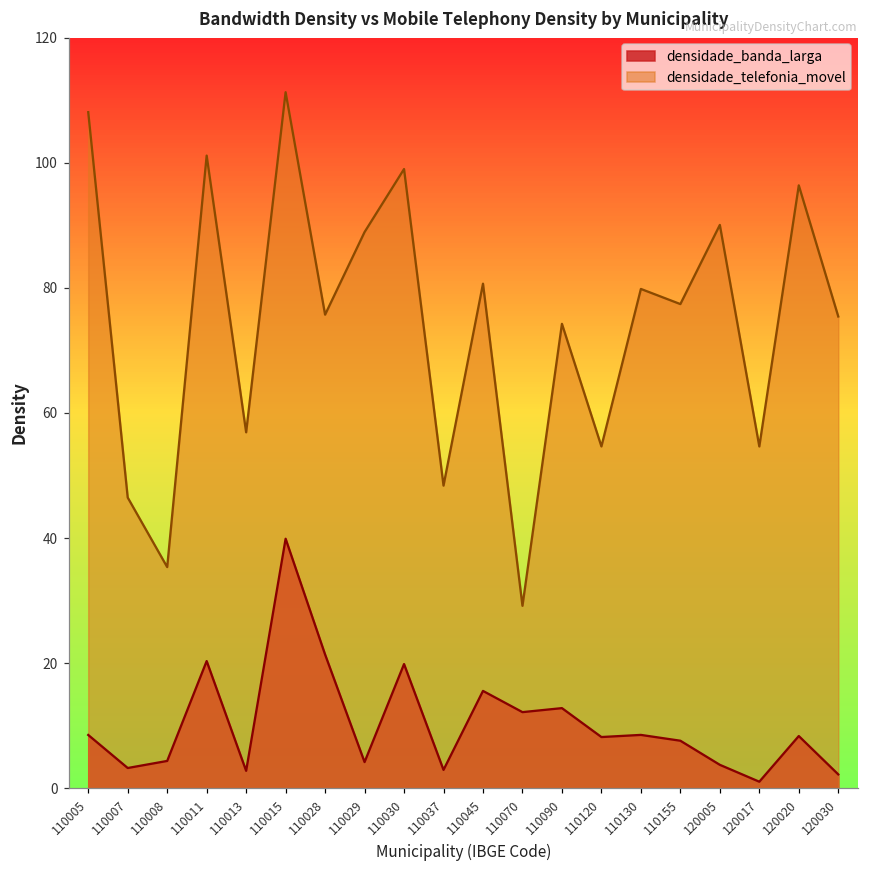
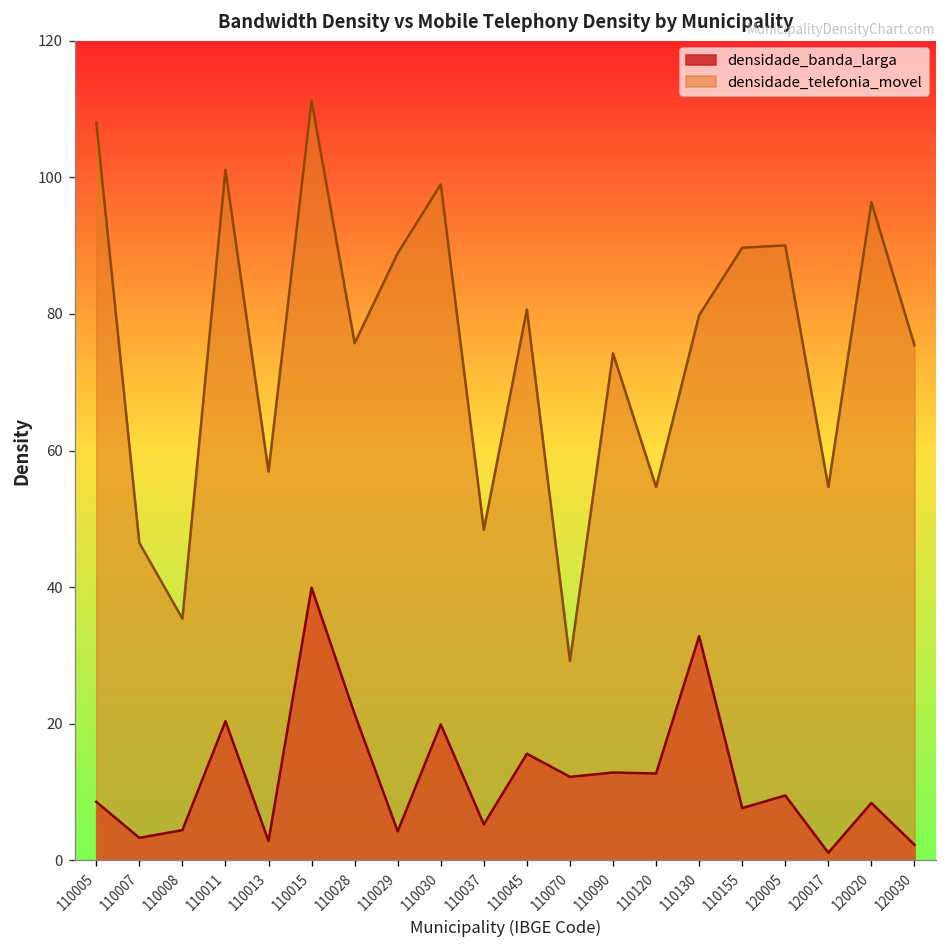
  {
    "densidade_banda_larga": {
      "110005": 9,
      "110007": 3,
      "110008": 4,
      "110011": 20,
      "110013": 3,
      "110015": 40,
      "110028": 21,
      "110029": 4,
      "110030": 20,
-     "110037": 3,
+     "110037": 5,
      "110045": 16,
      "110070": 12,
      "110090": 13,
-     "110120": 8,
-     "110130": 9,
+     "110120": 13,
+     "110130": 33,
      "110155": 8,
-     "120005": 4,
+     "120005": 9,
      "120017": 1,
      "120020": 8,
      "120030": 2
    },
    "densidade_telefonia_movel": {
      "110005": 108,
      "110007": 46,
      "110008": 35,
      "110011": 101,
      "110013": 57,
      "110015": 111,
      "110028": 76,
      "110029": 89,
      "110030": 99,
      "110037": 48,
      "110045": 81,
      "110070": 29,
      "110090": 74,
      "110120": 55,
      "110130": 80,
-     "110155": 77,
+     "110155": 90,
      "120005": 90,
      "120017": 55,
      "120020": 96,
      "120030": 75
    }
  }
